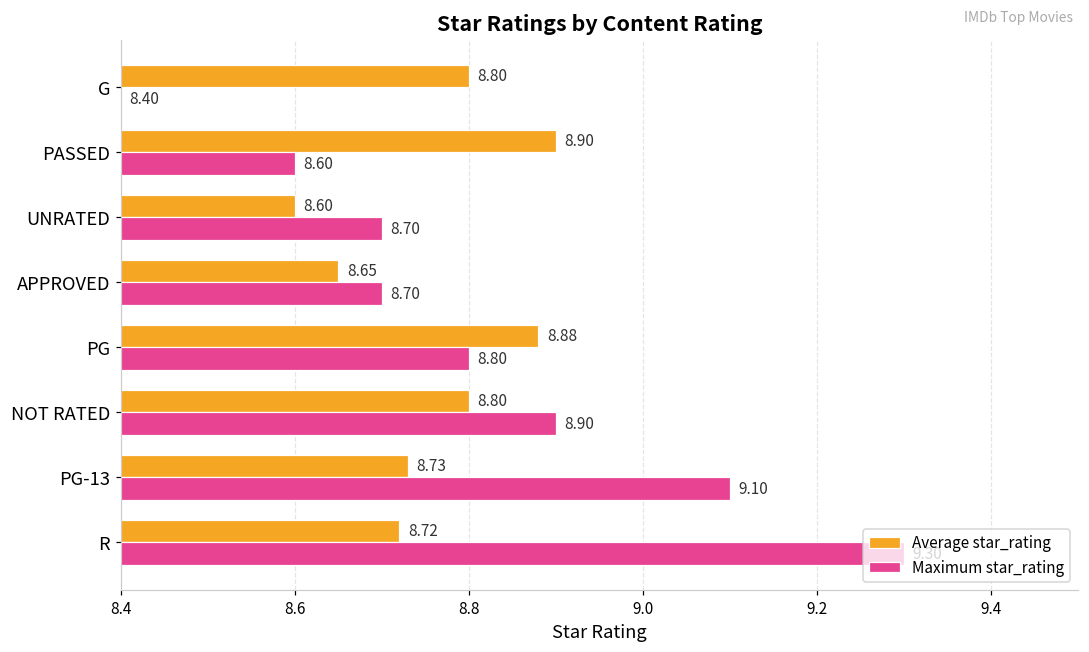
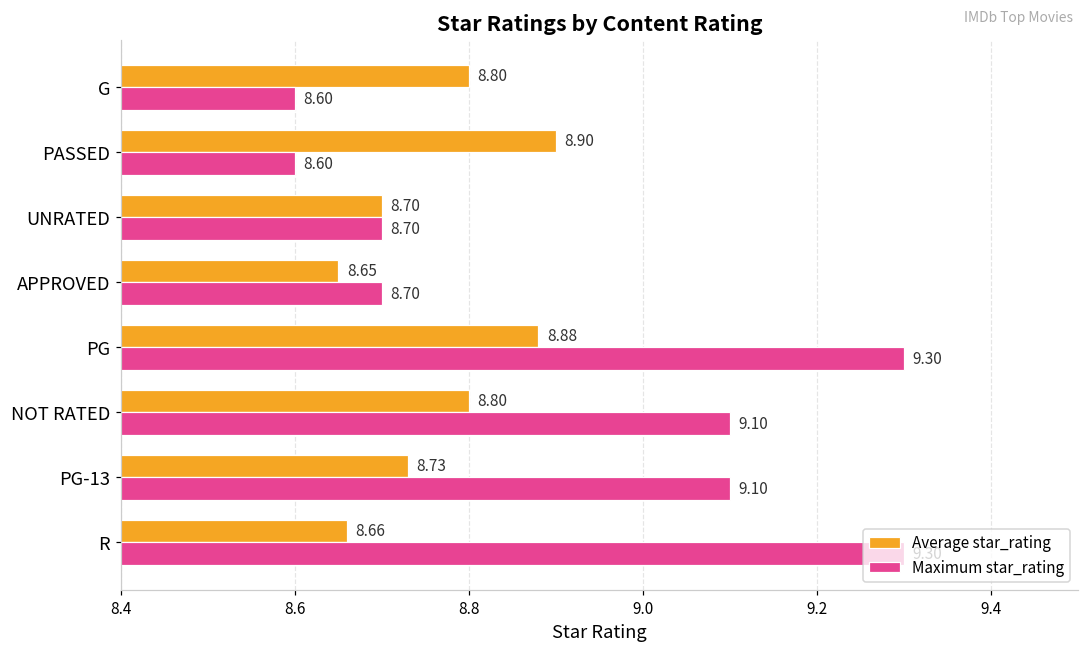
  {
    "Average star_rating": {
      "G": 8.80,
      "PASSED": 8.90,
-     "UNRATED": 8.60,
+     "UNRATED": 8.70,
      "APPROVED": 8.65,
      "PG": 8.88,
      "NOT RATED": 8.80,
      "PG-13": 8.73,
-     "R": 8.72
+     "R": 8.66
    },
    "Maximum star_rating": {
-     "G": 8.40,
+     "G": 8.60,
      "PASSED": 8.60,
      "UNRATED": 8.70,
      "APPROVED": 8.70,
-     "PG": 8.80,
-     "NOT RATED": 8.90,
+     "PG": 9.30,
+     "NOT RATED": 9.10,
      "PG-13": 9.10
    }
  }
